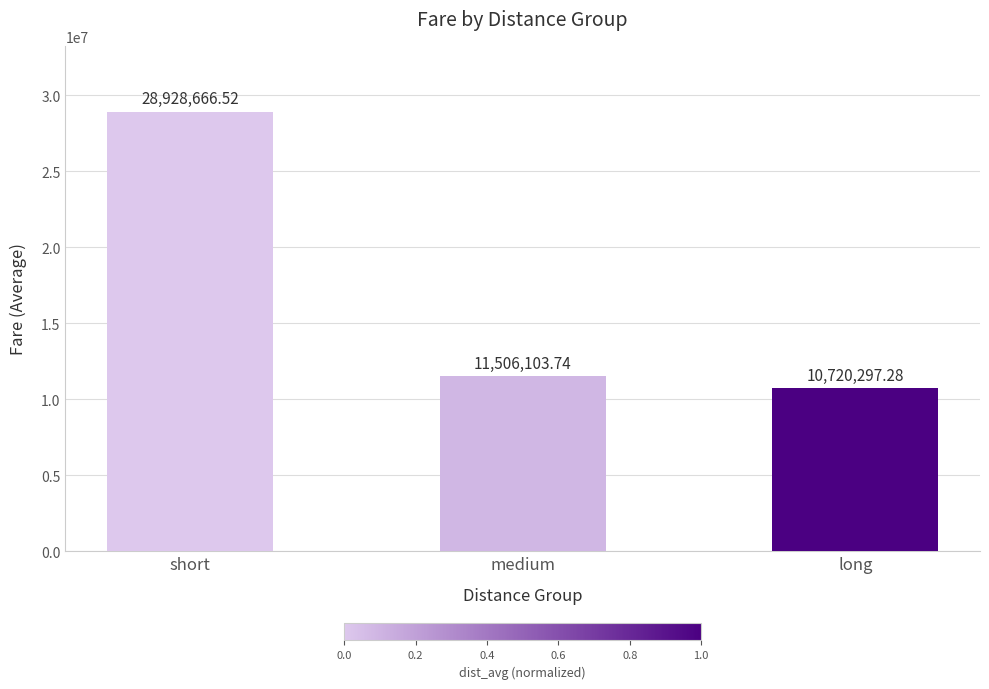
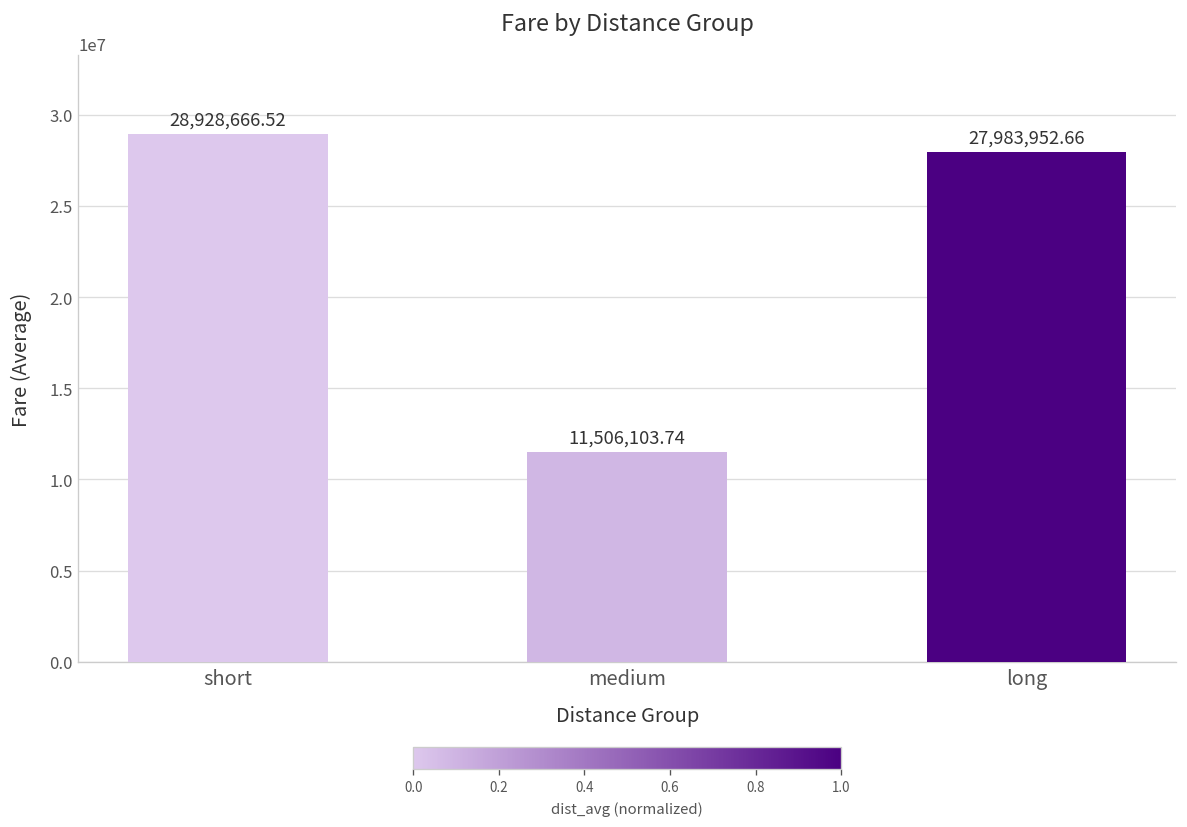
  {
    "short": "28,928,666.52",
    "medium": "11,506,103.74",
-   "long": "10,720,297.28"
+   "long": "27,983,952.66"
  }
